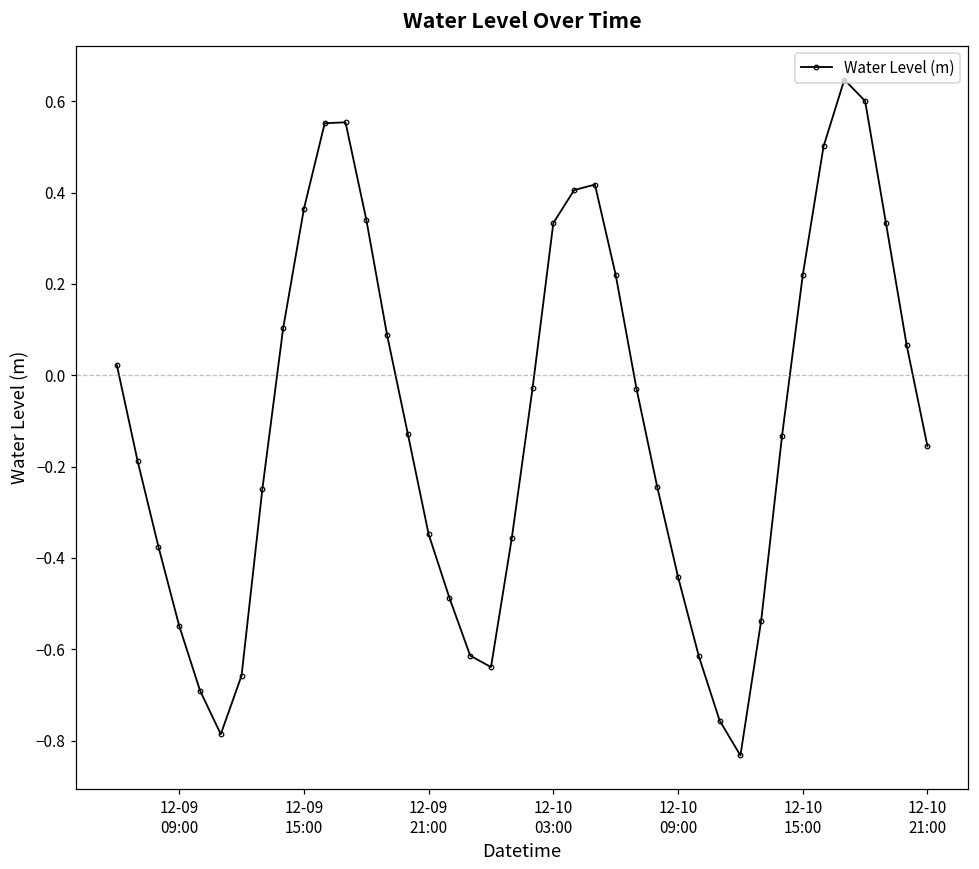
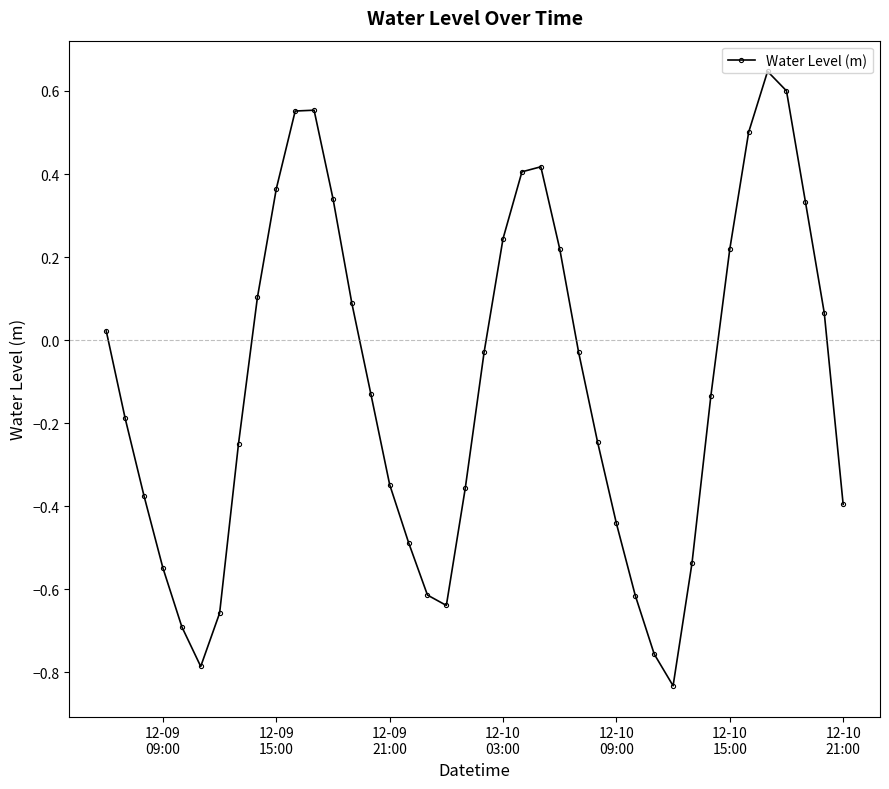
  {
    "12-09 09:00": -0.55,
    "12-09 15:00": 0.36,
    "12-09 21:00": -0.35,
-   "12-10 03:00": 0.33,
+   "12-10 03:00": 0.24,
    "12-10 09:00": -0.44,
    "12-10 15:00": 0.22,
-   "12-10 21:00": -0.16
+   "12-10 21:00": -0.40
  }
